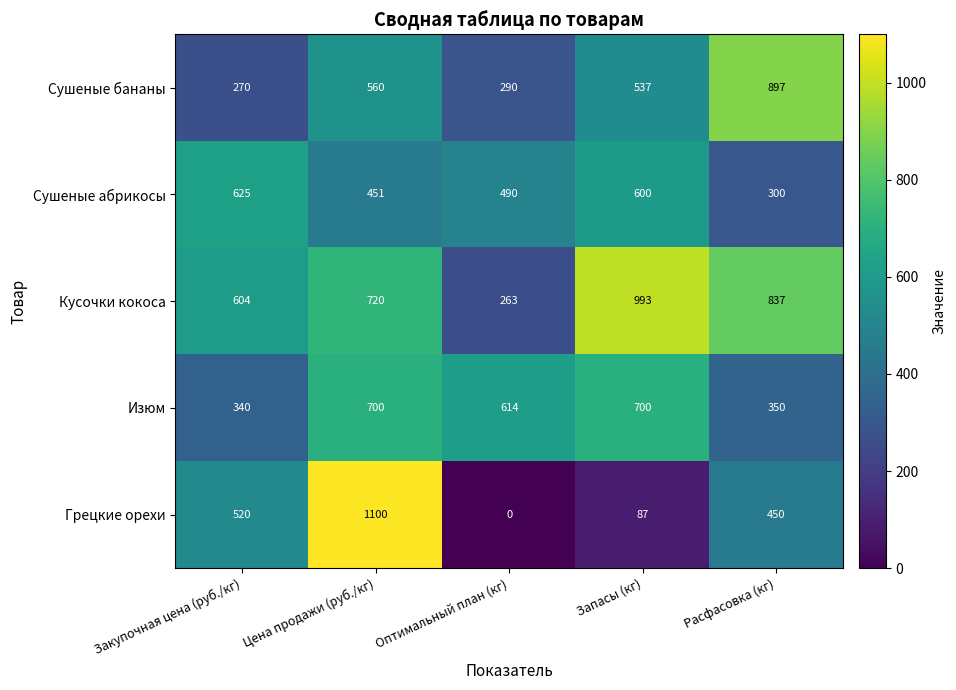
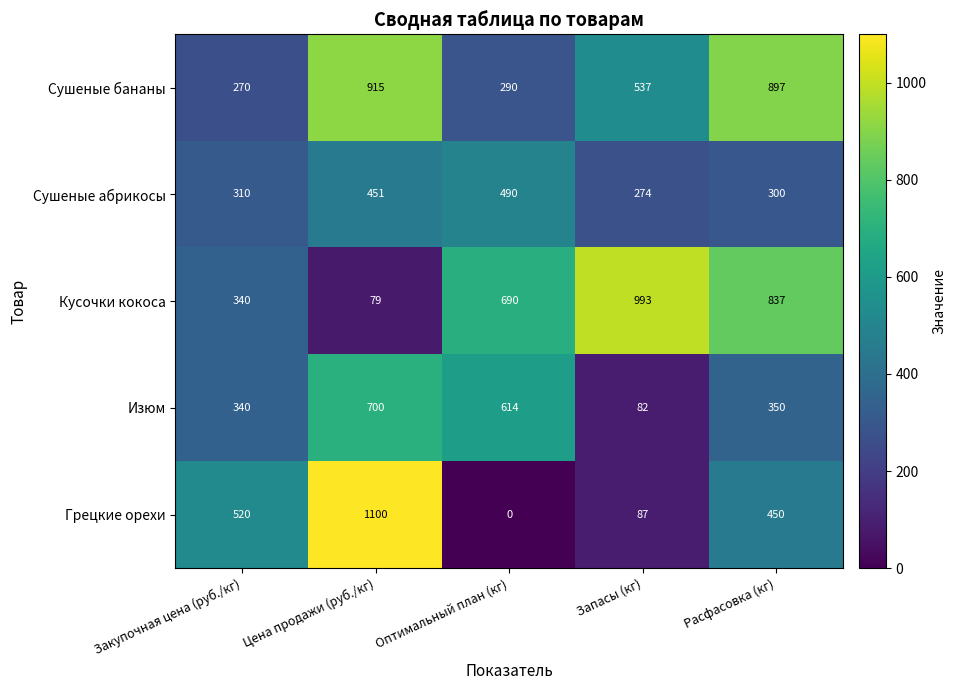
  {
    "Сушеные бананы": {
      "Закупочная цена (руб./кг)": 270,
-     "Цена продажи (руб./кг)": 560,
+     "Цена продажи (руб./кг)": 915,
      "Оптимальный план (кг)": 290,
      "Запасы (кг)": 537,
      "Расфасовка (кг)": 897
    },
    "Сушеные абрикосы": {
-     "Закупочная цена (руб./кг)": 625,
+     "Закупочная цена (руб./кг)": 310,
      "Цена продажи (руб./кг)": 451,
      "Оптимальный план (кг)": 490,
-     "Запасы (кг)": 600,
+     "Запасы (кг)": 274,
      "Расфасовка (кг)": 300
    },
    "Кусочки кокоса": {
-     "Закупочная цена (руб./кг)": 604,
-     "Цена продажи (руб./кг)": 720,
-     "Оптимальный план (кг)": 263,
+     "Закупочная цена (руб./кг)": 340,
+     "Цена продажи (руб./кг)": 79,
+     "Оптимальный план (кг)": 690,
      "Запасы (кг)": 993,
      "Расфасовка (кг)": 837
    },
    "Изюм": {
      "Закупочная цена (руб./кг)": 340,
      "Цена продажи (руб./кг)": 700,
      "Оптимальный план (кг)": 614,
-     "Запасы (кг)": 700,
+     "Запасы (кг)": 82,
      "Расфасовка (кг)": 350
    },
    "Грецкие орехи": {
      "Закупочная цена (руб./кг)": 520,
      "Цена продажи (руб./кг)": 1100,
      "Оптимальный план (кг)": 0,
      "Запасы (кг)": 87,
      "Расфасовка (кг)": 450
    }
  }
